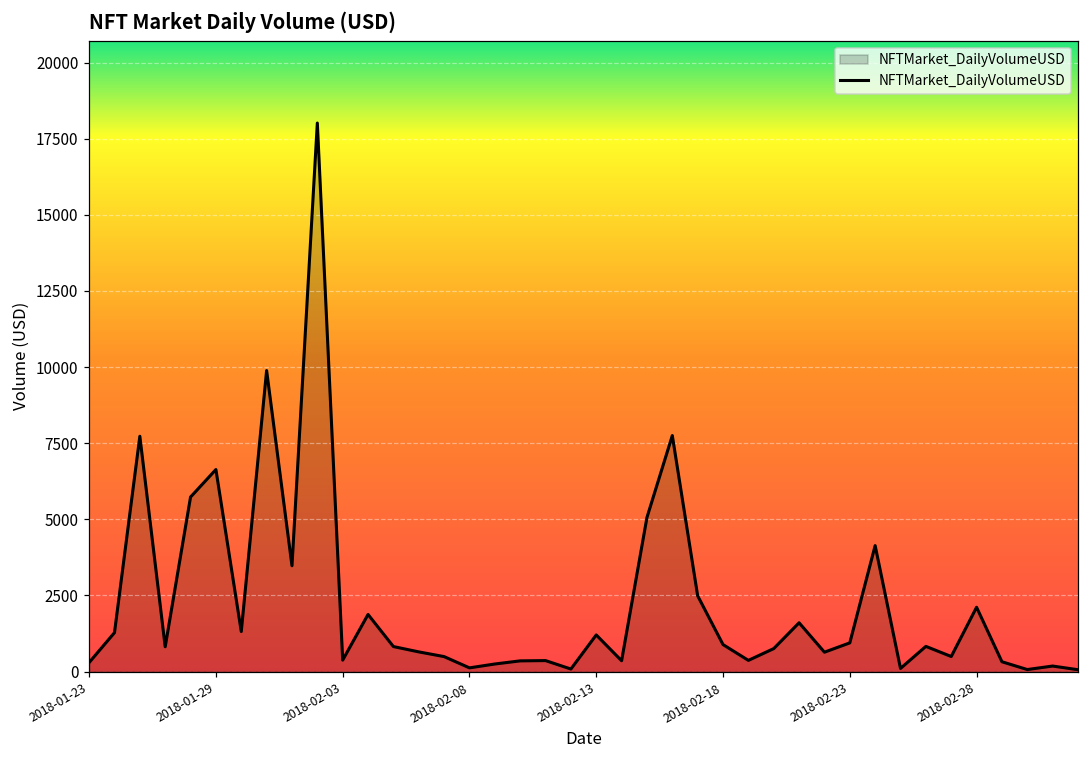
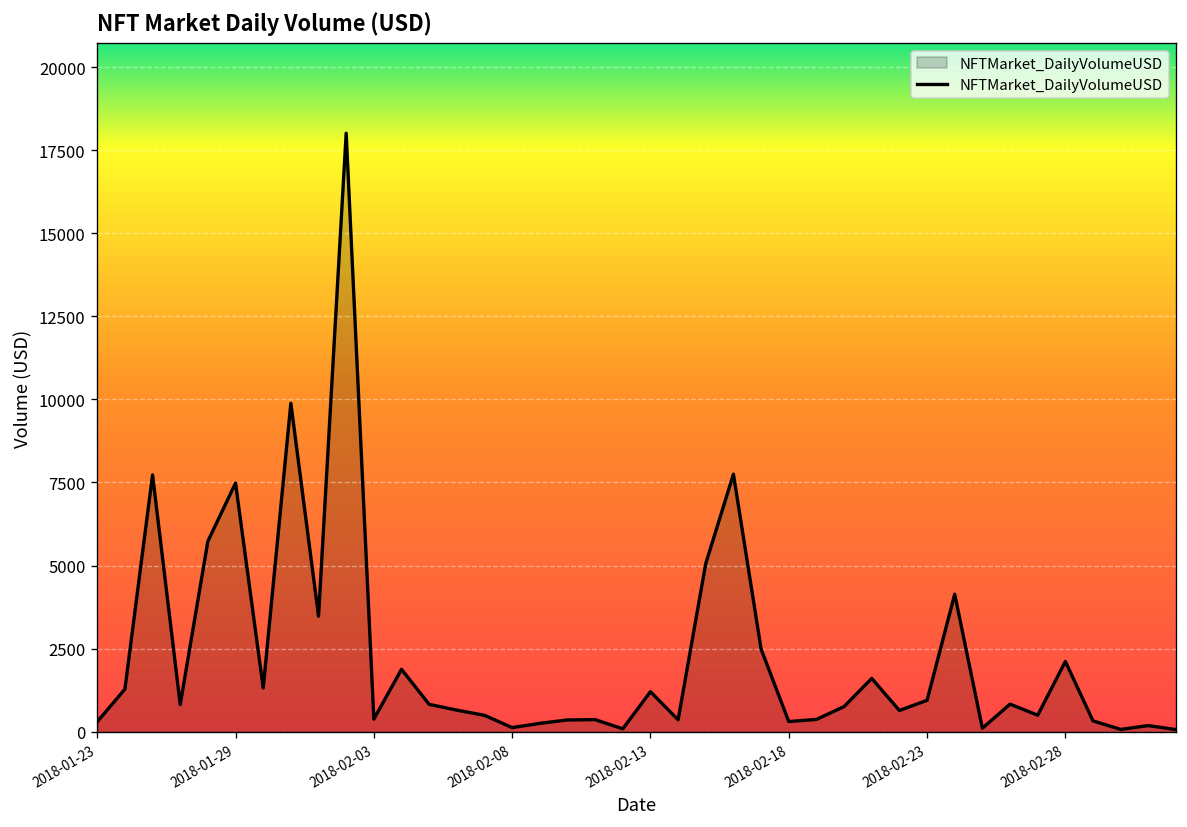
  {
    "2018-01-23": 300,
-   "2018-01-29": 6600,
+   "2018-01-29": 7500,
    "2018-02-03": 400,
    "2018-02-08": 100,
    "2018-02-13": 1200,
-   "2018-02-18": 900,
+   "2018-02-18": 300,
    "2018-02-23": 900,
    "2018-02-28": 2100
  }
